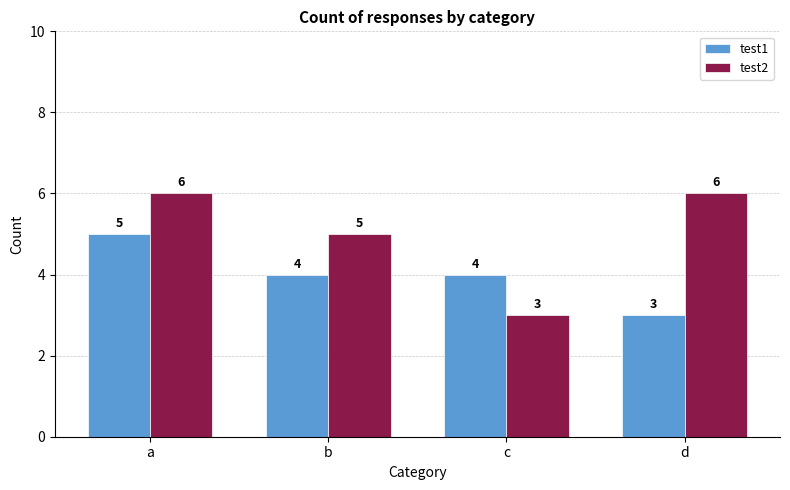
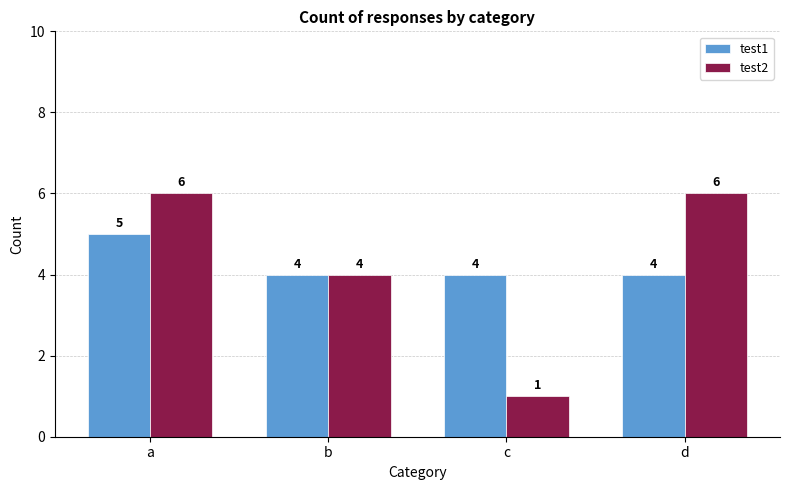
  {
    "test1": {
      "a": 5,
      "b": 4,
      "c": 4,
-     "d": 3
+     "d": 4
    },
    "test2": {
      "a": 6,
-     "b": 5,
-     "c": 3,
+     "b": 4,
+     "c": 1,
      "d": 6
    }
  }
